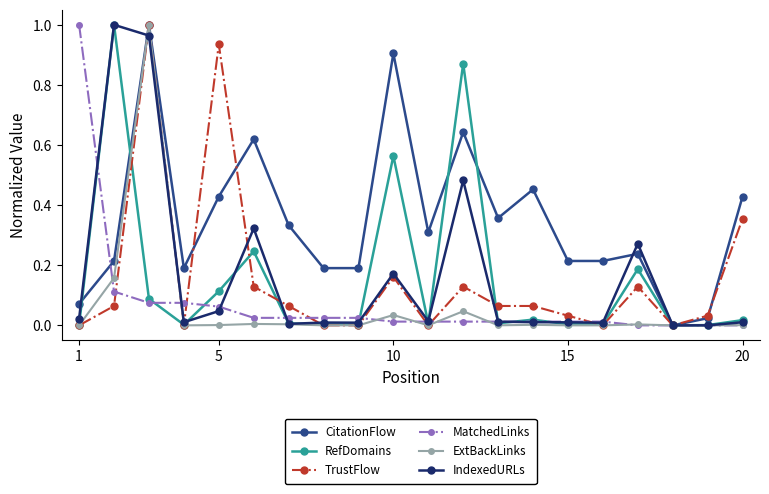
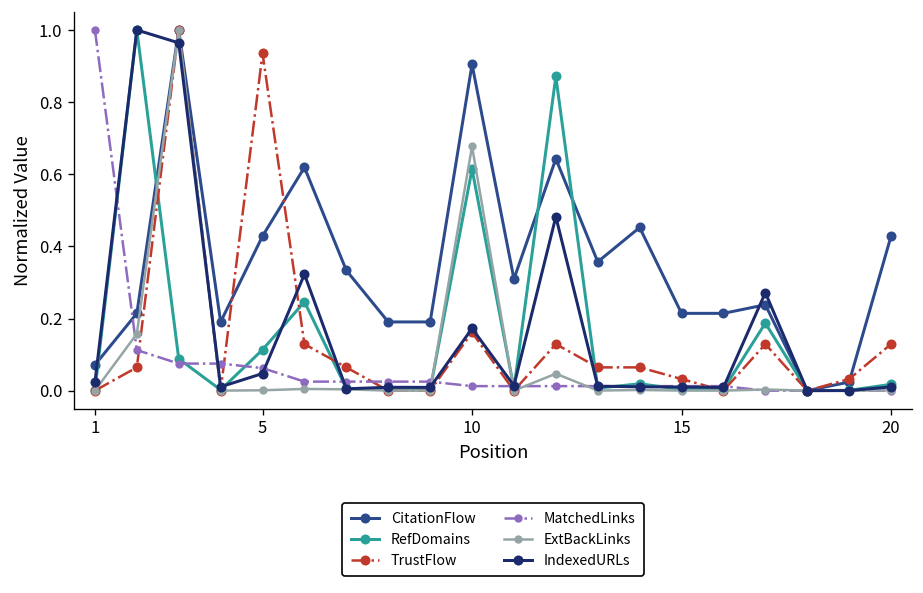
  {
    "RefDomains": {
      "5": 0.11,
-     "10": 0.56
+     "10": 0.61
    },
    "TrustFlow": {
      "5": 0.94,
      "10": 0.16,
      "15": 0.03,
-     "20": 0.35
+     "20": 0.13
    },
    "MatchedLinks": {
      "1": 1.00,
      "5": 0.06,
      "10": 0.01
    },
    "ExtBackLinks": {
      "5": 0.00,
-     "10": 0.03
+     "10": 0.68
    }
  }
